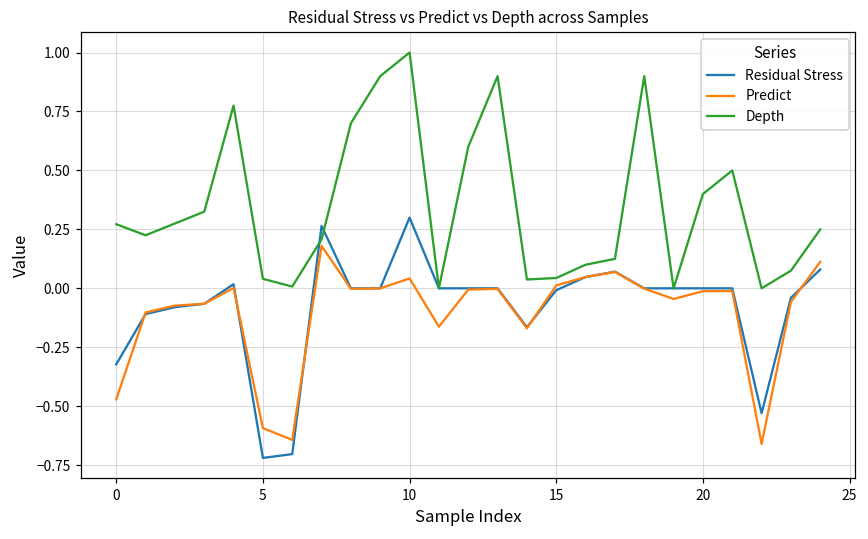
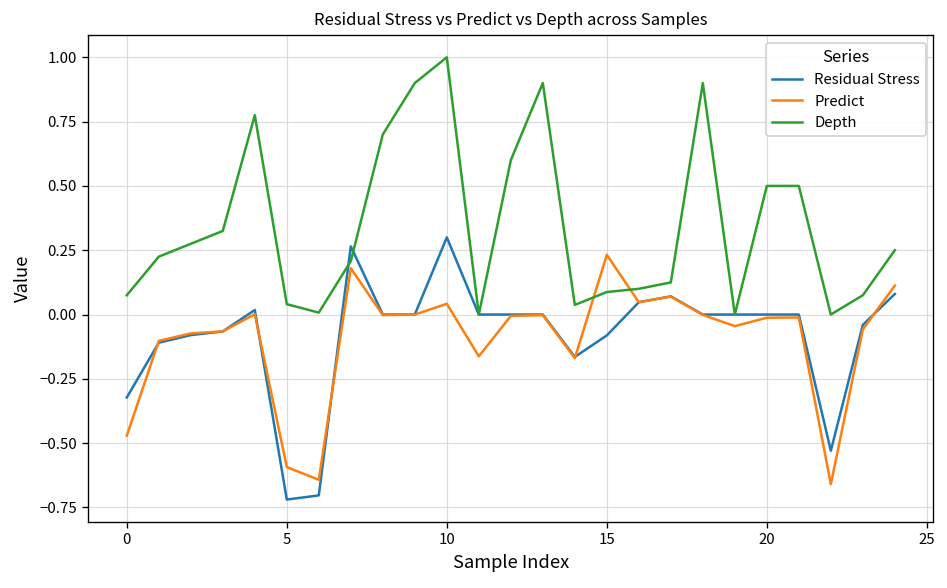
  {
    "Residual Stress": {
      "0": -0.32,
      "5": -0.72,
      "10": 0.30,
-     "15": -0.01,
+     "15": -0.08,
      "20": 0.00
    },
    "Predict": {
      "0": -0.47,
      "5": -0.59,
      "10": 0.04,
-     "15": 0.01,
+     "15": 0.23,
      "20": -0.01
    },
    "Depth": {
-     "0": 0.27,
+     "0": 0.08,
      "5": 0.04,
      "10": 1.00,
-     "15": 0.04,
-     "20": 0.4
+     "15": 0.09,
+     "20": 0.5
    }
  }
